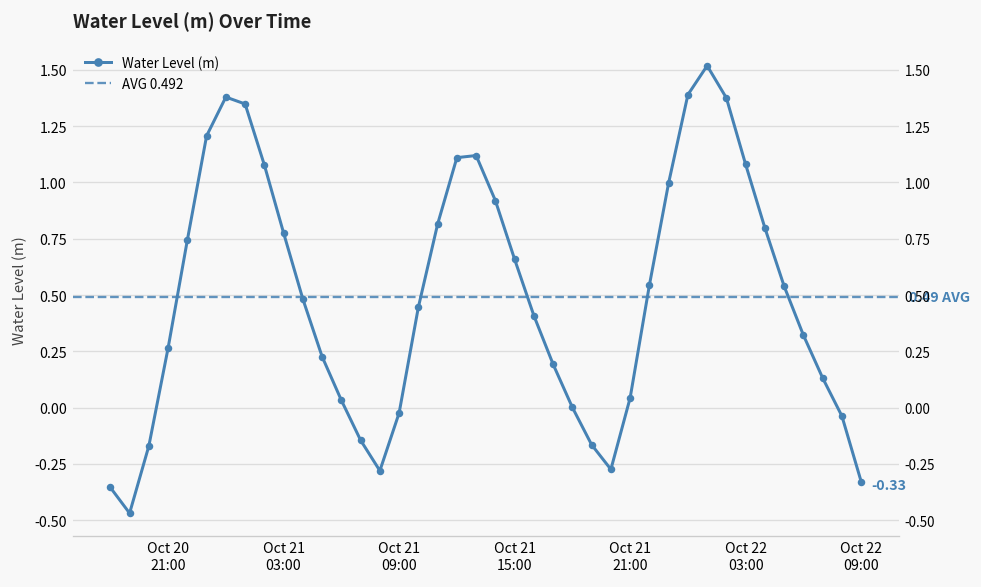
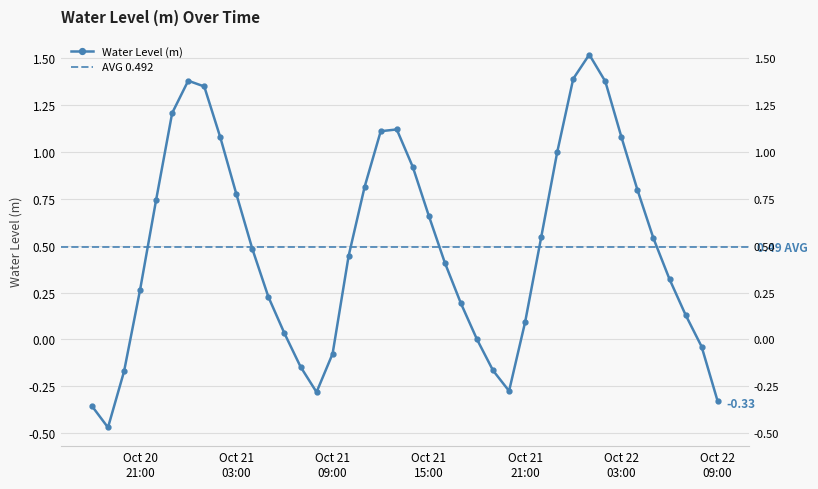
  {
    "Oct 20 21:00": 0.26,
    "Oct 21 03:00": 0.78,
-   "Oct 21 09:00": -0.02,
+   "Oct 21 09:00": -0.08,
    "Oct 21 15:00": 0.66,
-   "Oct 21 21:00": 0.04,
+   "Oct 21 21:00": 0.09,
    "Oct 22 03:00": 1.08
  }
